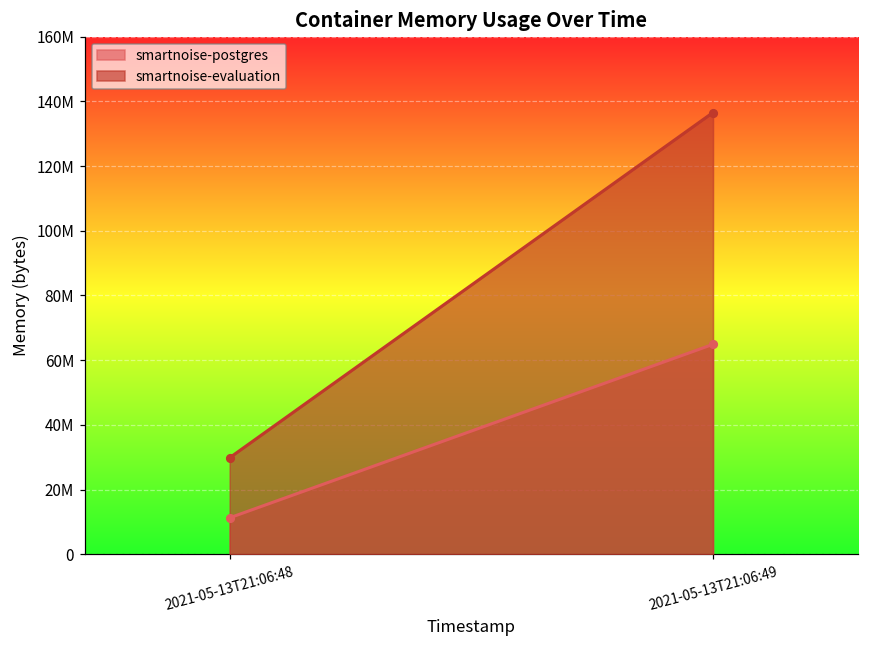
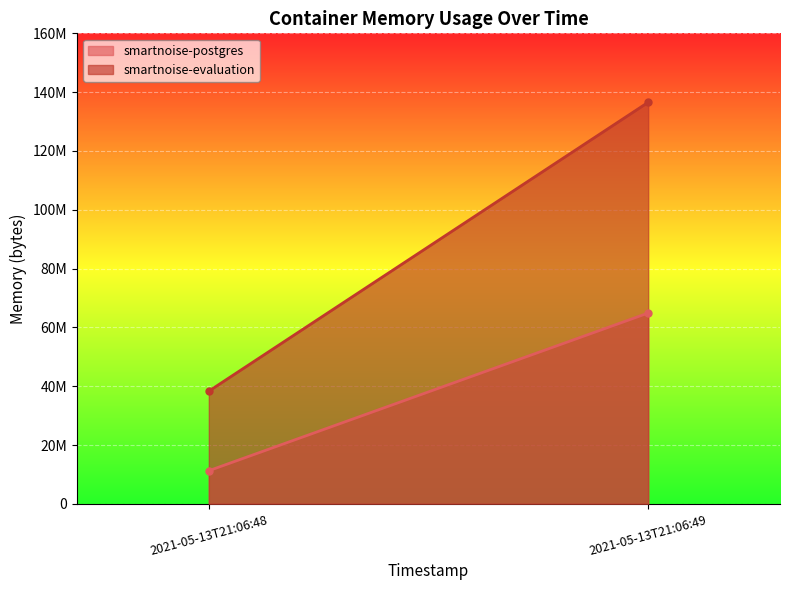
  {
    "smartnoise-postgres": {
      "2021-05-13T21:06:48": 11000000,
      "2021-05-13T21:06:49": 65000000
    },
    "smartnoise-evaluation": {
-     "2021-05-13T21:06:48": 30000000,
+     "2021-05-13T21:06:48": 38000000,
      "2021-05-13T21:06:49": 137000000
    }
  }
